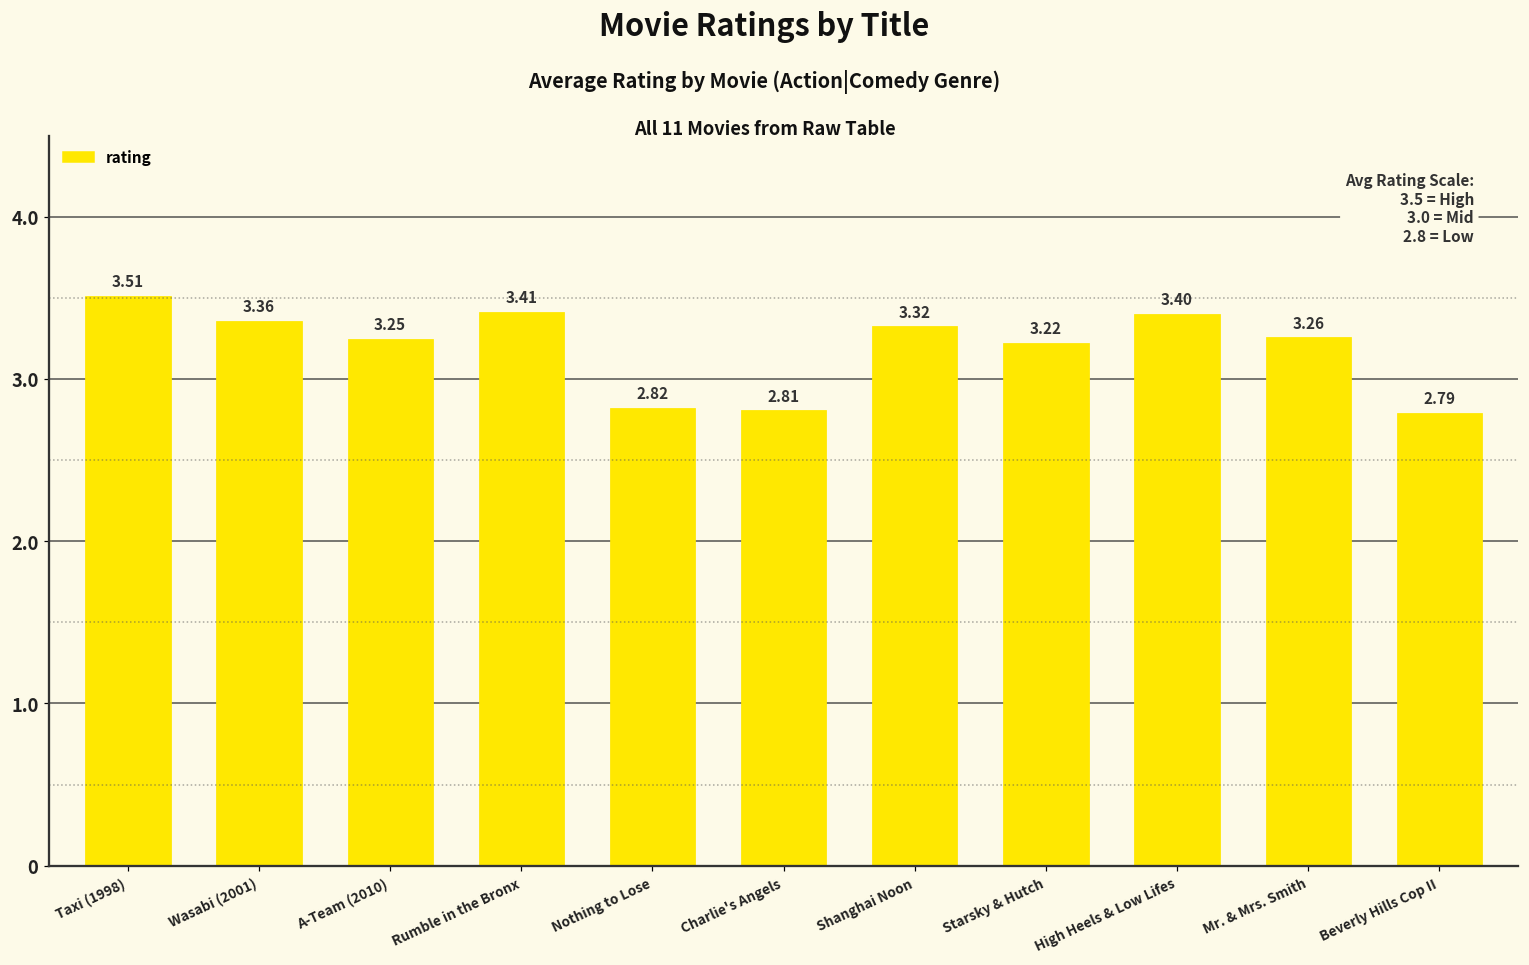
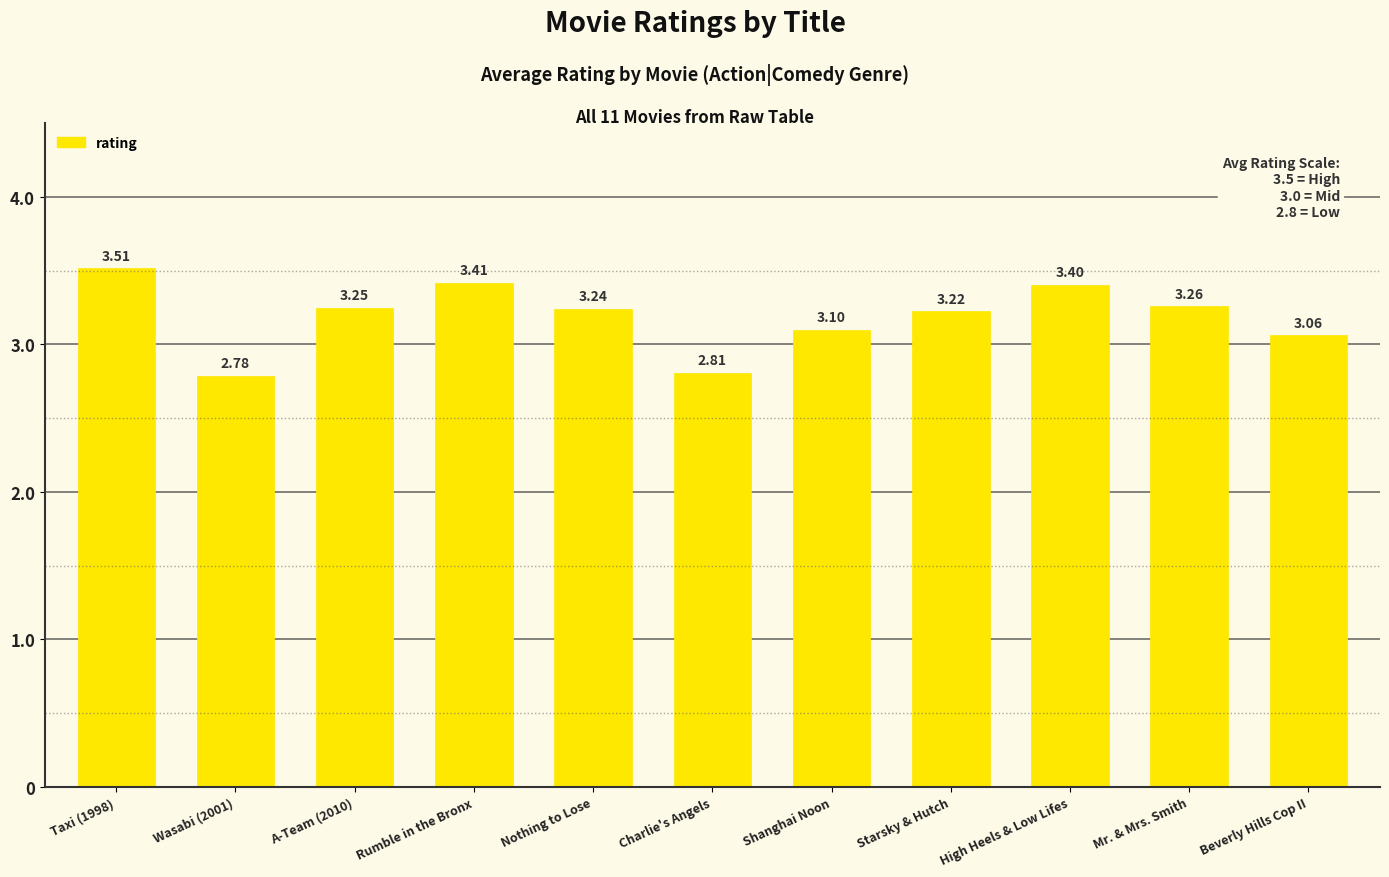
  {
    "Taxi (1998)": 3.51,
-   "Wasabi (2001)": 3.36,
+   "Wasabi (2001)": 2.78,
    "A-Team (2010)": 3.25,
    "Rumble in the Bronx": 3.41,
-   "Nothing to Lose": 2.82,
+   "Nothing to Lose": 3.24,
    "Charlie's Angels": 2.81,
-   "Shanghai Noon": 3.32,
+   "Shanghai Noon": 3.10,
    "Starsky & Hutch": 3.22,
    "High Heels & Low Lifes": 3.40,
    "Mr. & Mrs. Smith": 3.26,
-   "Beverly Hills Cop II": 2.79
+   "Beverly Hills Cop II": 3.06
  }
